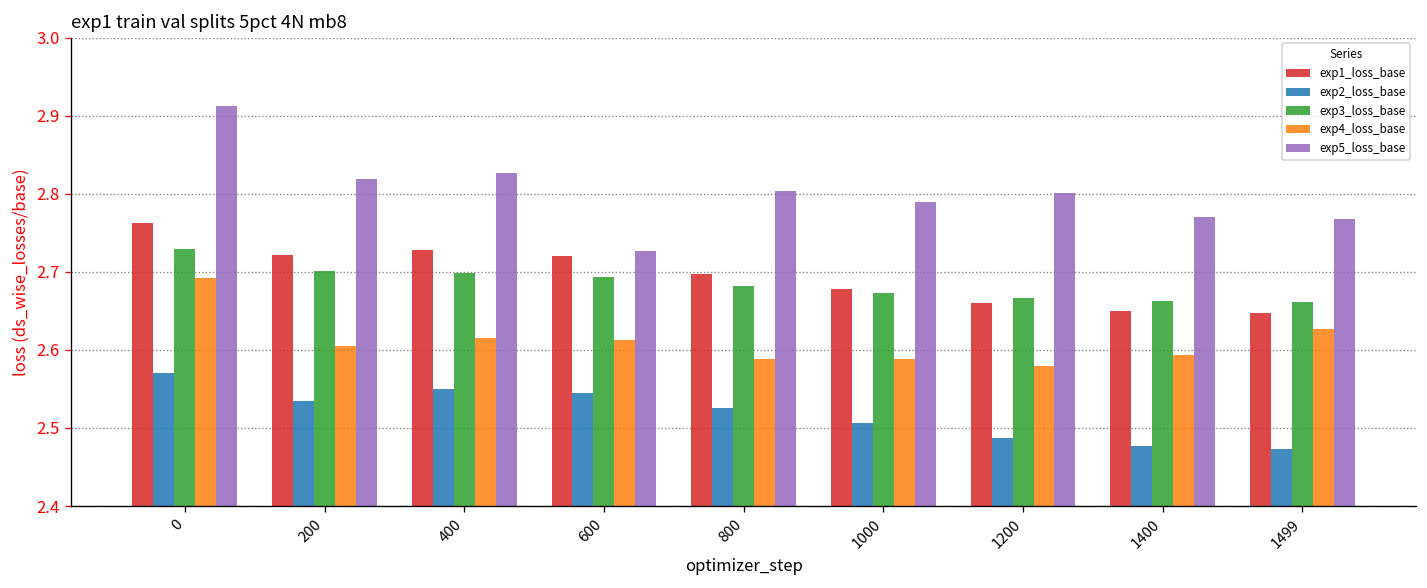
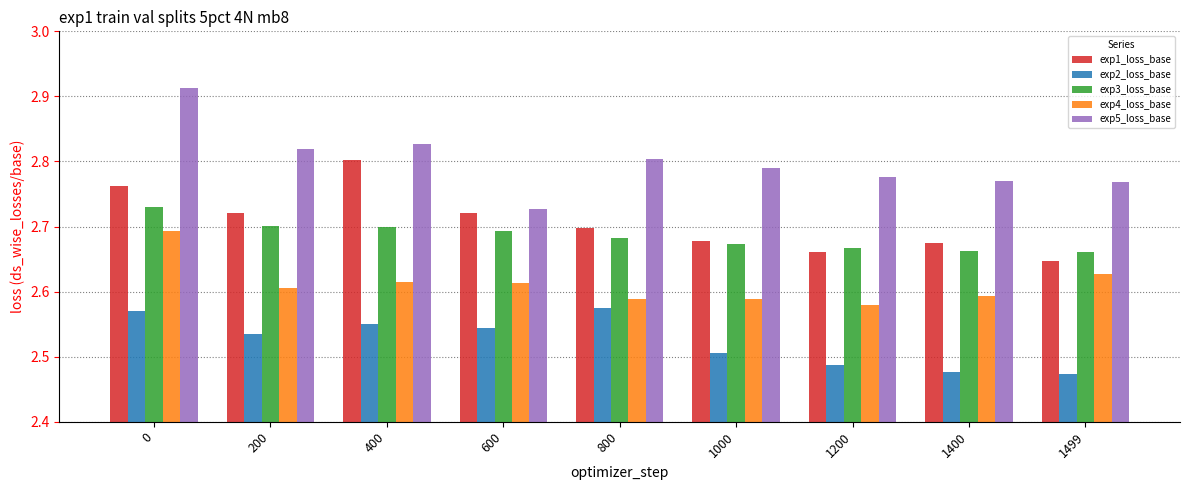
  {
    "exp1_loss_base": {
      "0": 2.76,
      "200": 2.72,
-     "400": 2.73,
+     "400": 2.80,
      "600": 2.72,
      "800": 2.70,
      "1000": 2.68,
      "1200": 2.66,
-     "1400": 2.65,
+     "1400": 2.67,
      "1499": 2.65
    },
    "exp2_loss_base": {
      "0": 2.57,
      "200": 2.53,
      "400": 2.55,
      "600": 2.54,
-     "800": 2.53,
+     "800": 2.57,
      "1000": 2.51,
      "1200": 2.49,
      "1400": 2.48,
      "1499": 2.47
    },
    "exp3_loss_base": {
      "0": 2.73,
      "200": 2.70,
      "400": 2.70,
      "600": 2.69,
      "800": 2.68,
      "1000": 2.67,
      "1200": 2.67,
      "1400": 2.66,
      "1499": 2.66
    },
    "exp4_loss_base": {
      "0": 2.69,
      "200": 2.61,
      "400": 2.61,
      "600": 2.61,
      "800": 2.59,
      "1000": 2.59,
      "1200": 2.58,
      "1400": 2.59,
      "1499": 2.63
    },
    "exp5_loss_base": {
      "0": 2.91,
      "200": 2.82,
      "400": 2.83,
      "600": 2.73,
      "800": 2.80,
      "1000": 2.79,
-     "1200": 2.80,
+     "1200": 2.78,
      "1400": 2.77,
      "1499": 2.77
    }
  }
